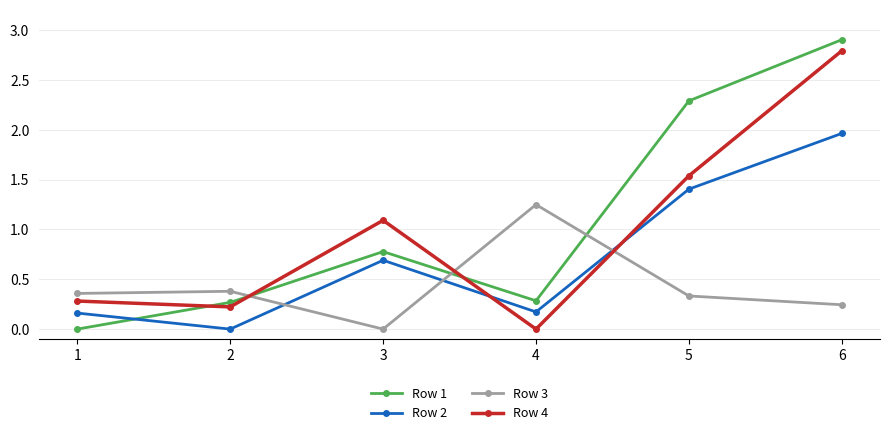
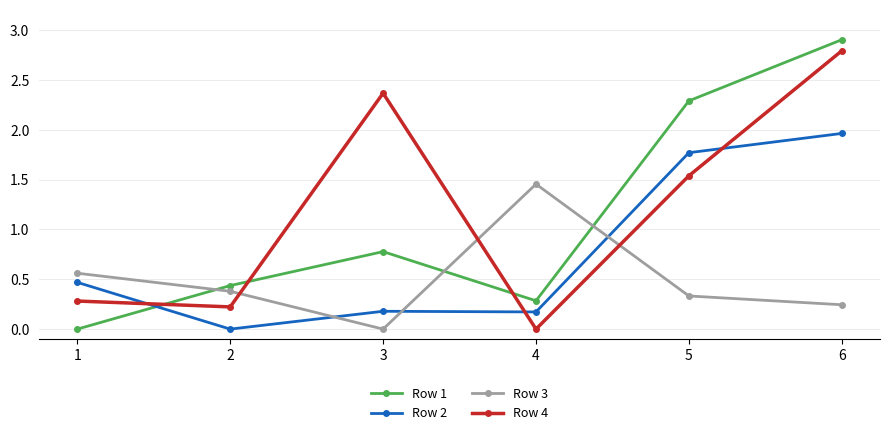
  {
    "Row 1": {
      "1": 0.0,
-     "2": 0.3,
+     "2": 0.4,
      "3": 0.8,
      "4": 0.3,
      "5": 2.3,
      "6": 2.9
    },
    "Row 2": {
-     "1": 0.2,
+     "1": 0.5,
      "2": 0.0,
-     "3": 0.7,
+     "3": 0.2,
      "4": 0.2,
-     "5": 1.4,
+     "5": 1.8,
      "6": 2.0
    },
    "Row 3": {
-     "1": 0.4,
+     "1": 0.6,
      "2": 0.4,
      "3": 0.0,
-     "4": 1.2,
+     "4": 1.5,
      "5": 0.3,
      "6": 0.2
    },
    "Row 4": {
      "1": 0.3,
      "2": 0.2,
-     "3": 1.1,
+     "3": 2.4,
      "4": 0.0,
      "5": 1.5,
      "6": 2.8
    }
  }
